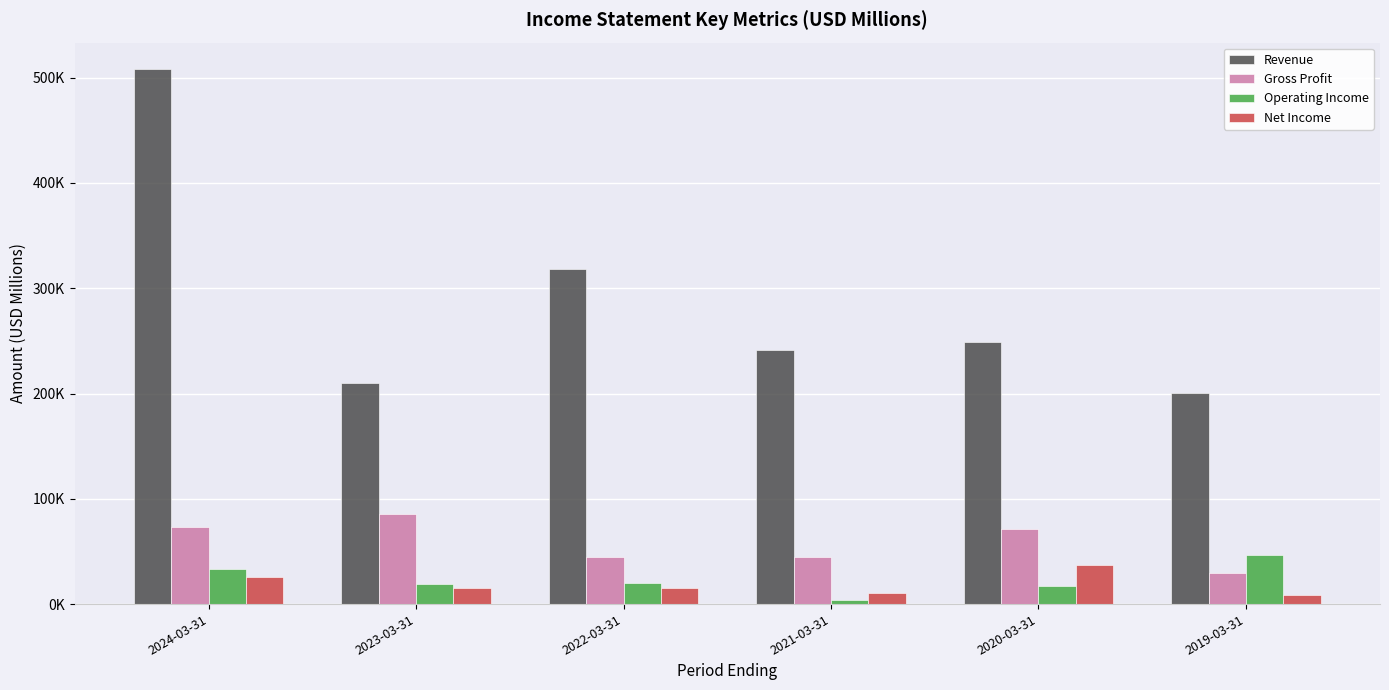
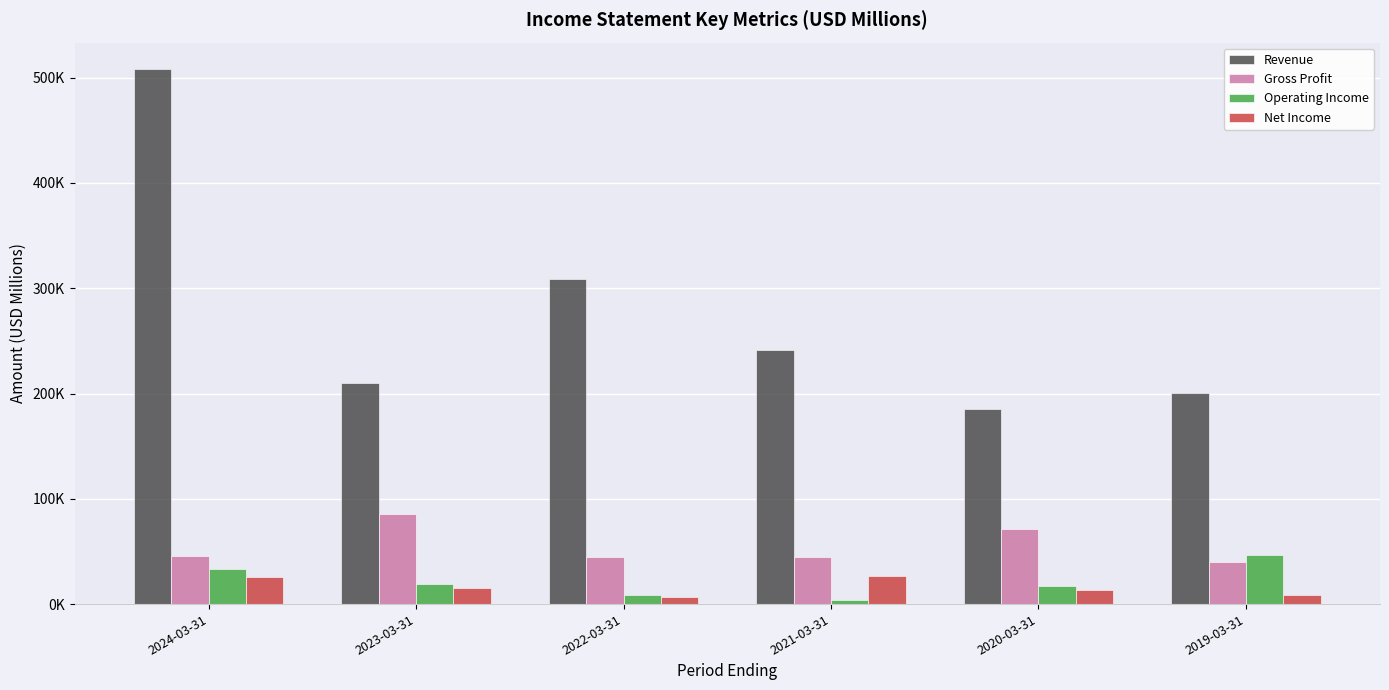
  {
    "Revenue": {
      "2024-03-31": 508000,
      "2023-03-31": 210000,
-     "2022-03-31": 318000,
+     "2022-03-31": 309000,
      "2021-03-31": 241000,
-     "2020-03-31": 249000,
+     "2020-03-31": 186000,
      "2019-03-31": 200000
    },
    "Gross Profit": {
-     "2024-03-31": 73000,
+     "2024-03-31": 46000,
      "2023-03-31": 85000,
      "2022-03-31": 45000,
      "2021-03-31": 44000,
      "2020-03-31": 71000,
-     "2019-03-31": 30000
+     "2019-03-31": 40000
    },
    "Operating Income": {
      "2024-03-31": 34000,
      "2023-03-31": 19000,
-     "2022-03-31": 20000,
+     "2022-03-31": 8000,
      "2021-03-31": 4000,
      "2020-03-31": 18000,
      "2019-03-31": 47000
    },
    "Net Income": {
      "2024-03-31": 25000,
      "2023-03-31": 15000,
-     "2022-03-31": 15000,
-     "2021-03-31": 11000,
-     "2020-03-31": 37000,
+     "2022-03-31": 6000,
+     "2021-03-31": 26000,
+     "2020-03-31": 13000,
      "2019-03-31": 9000
    }
  }
